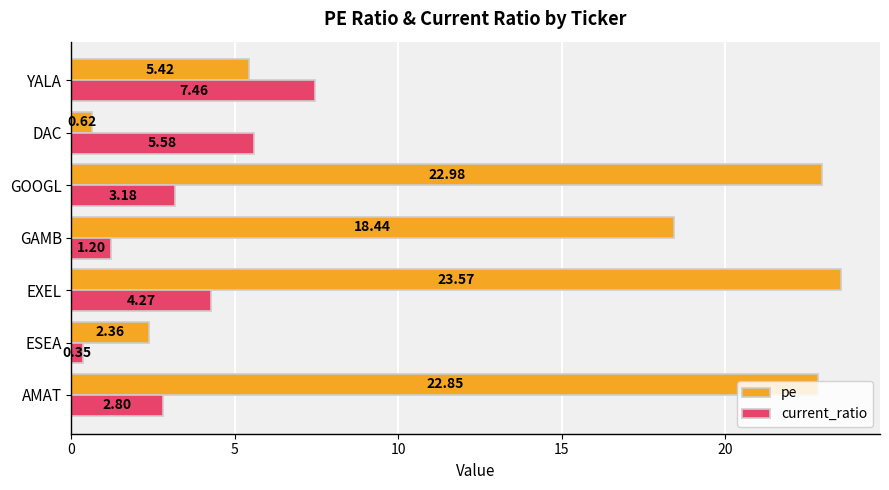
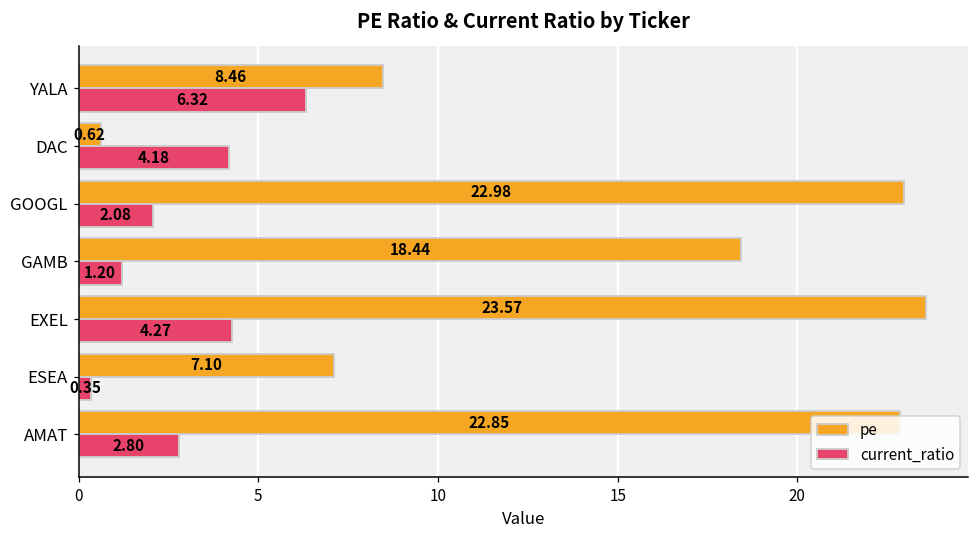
  {
    "pe": {
-     "YALA": 5.42,
+     "YALA": 8.46,
      "DAC": 0.62,
      "GOOGL": 22.98,
      "GAMB": 18.44,
      "EXEL": 23.57,
-     "ESEA": 2.36
+     "ESEA": 7.10
    },
    "current_ratio": {
-     "YALA": 7.46,
-     "DAC": 5.58,
-     "GOOGL": 3.18,
+     "YALA": 6.32,
+     "DAC": 4.18,
+     "GOOGL": 2.08,
      "GAMB": 1.20,
      "EXEL": 4.27,
      "ESEA": 0.35,
      "AMAT": 2.80
    }
  }
